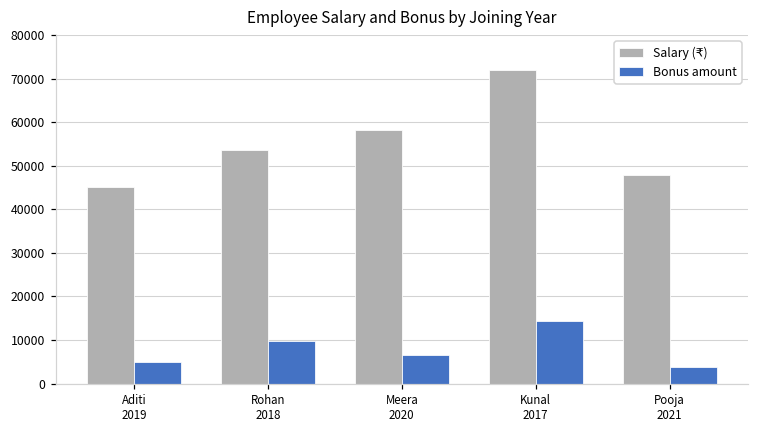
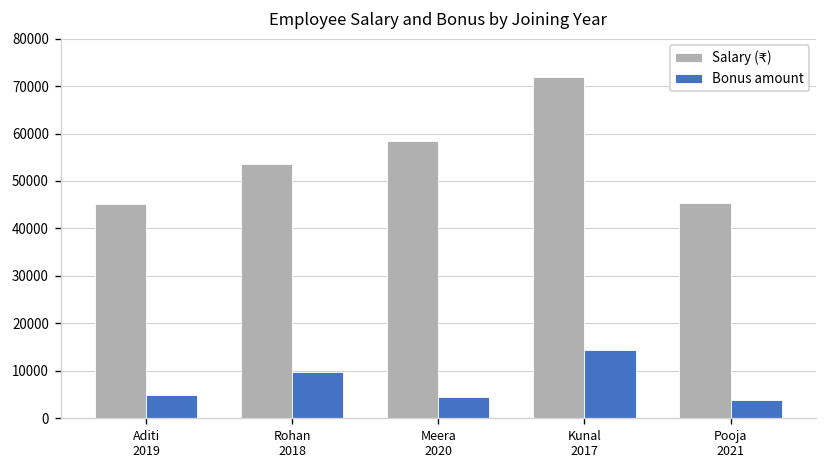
  {
    "Salary (₹)": {
      "Aditi 2019": 45000,
      "Rohan 2018": 54000,
      "Meera 2020": 58000,
      "Kunal 2017": 72000,
-     "Pooja 2021": 48000
+     "Pooja 2021": 45000
    },
    "Bonus amount": {
      "Aditi 2019": 5000,
      "Rohan 2018": 10000,
-     "Meera 2020": 7000,
+     "Meera 2020": 4000,
      "Kunal 2017": 14000,
      "Pooja 2021": 4000
    }
  }
